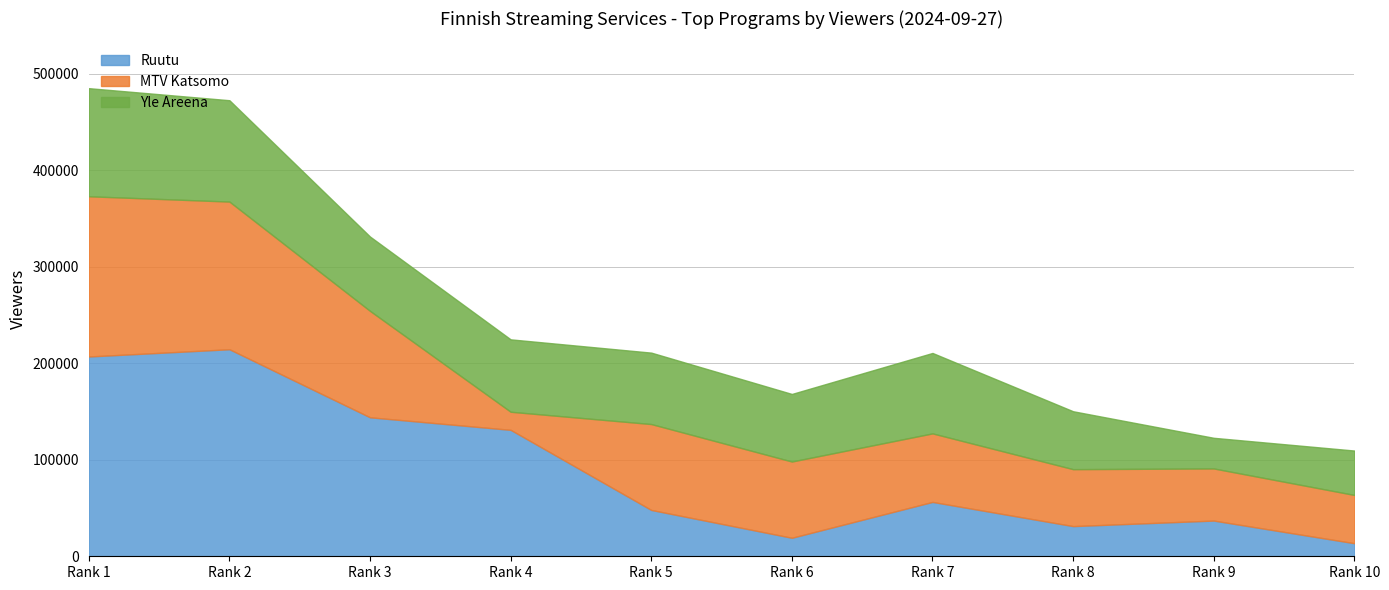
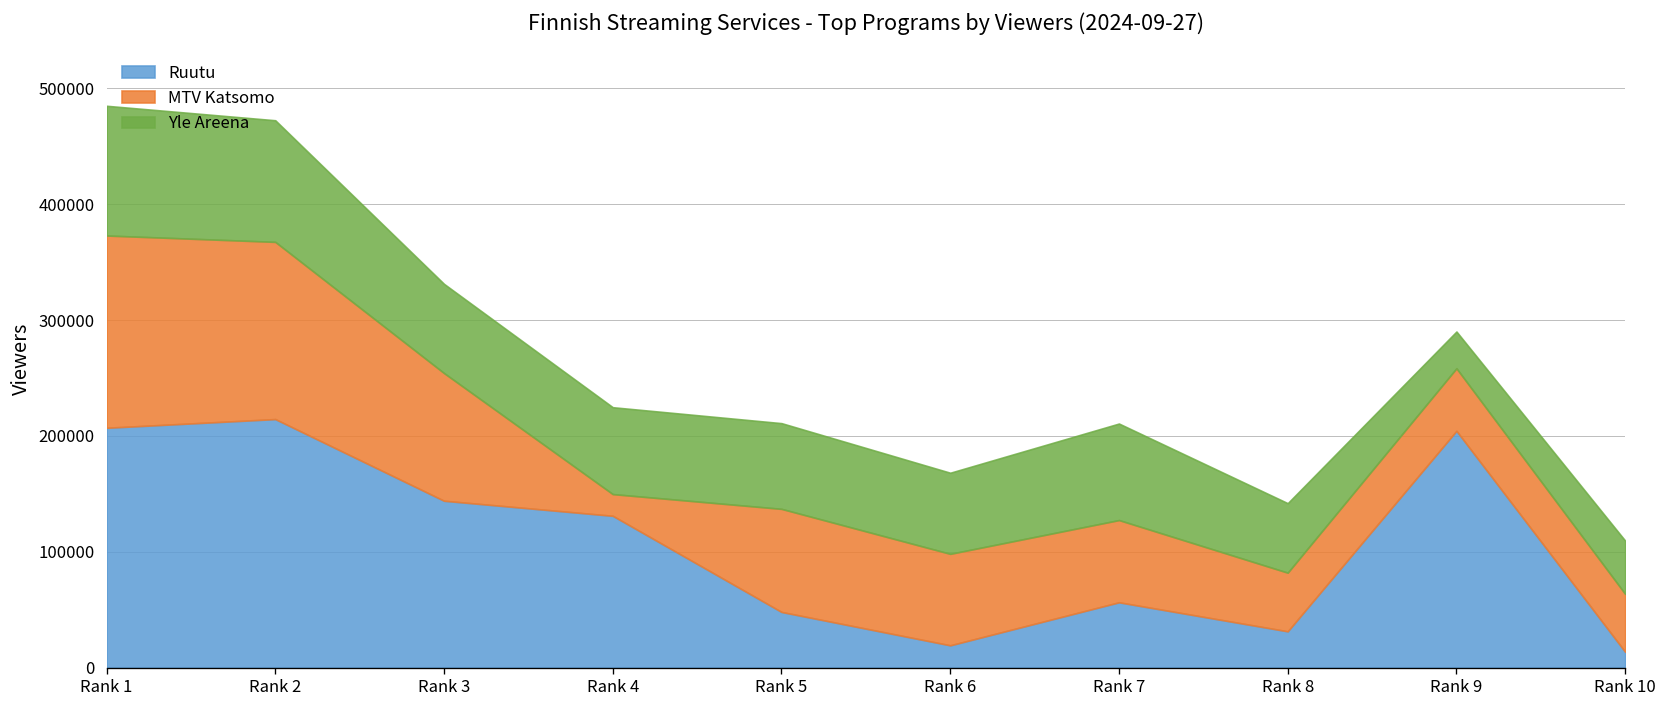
  {
    "Ruutu": {
      "Rank 1": 210000,
      "Rank 2": 210000,
      "Rank 3": 140000,
      "Rank 4": 130000,
      "Rank 5": 50000,
      "Rank 6": 20000,
      "Rank 7": 60000,
      "Rank 8": 30000,
-     "Rank 9": 40000,
+     "Rank 9": 200000,
      "Rank 10": 10000
    },
    "MTV Katsomo": {
      "Rank 1": 170000,
      "Rank 2": 150000,
      "Rank 3": 110000,
      "Rank 4": 20000,
      "Rank 5": 90000,
      "Rank 6": 80000,
      "Rank 7": 70000,
-     "Rank 8": 60000,
+     "Rank 8": 50000,
      "Rank 9": 50000,
      "Rank 10": 50000
    },
    "Yle Areena": {
      "Rank 1": 110000,
      "Rank 2": 110000,
      "Rank 3": 80000,
      "Rank 4": 80000,
      "Rank 5": 70000,
      "Rank 6": 70000,
      "Rank 7": 80000,
      "Rank 8": 60000,
      "Rank 9": 30000,
      "Rank 10": 50000
    }
  }
